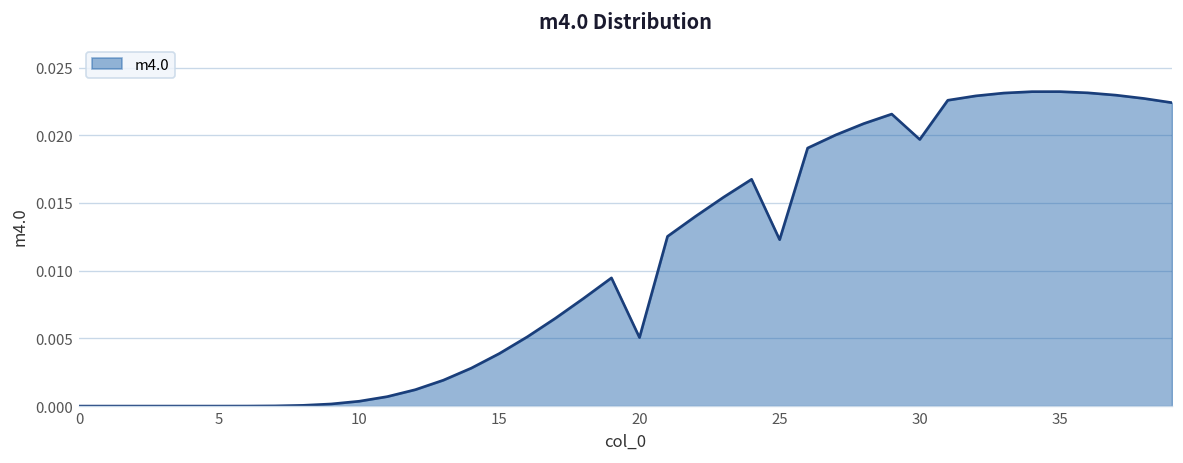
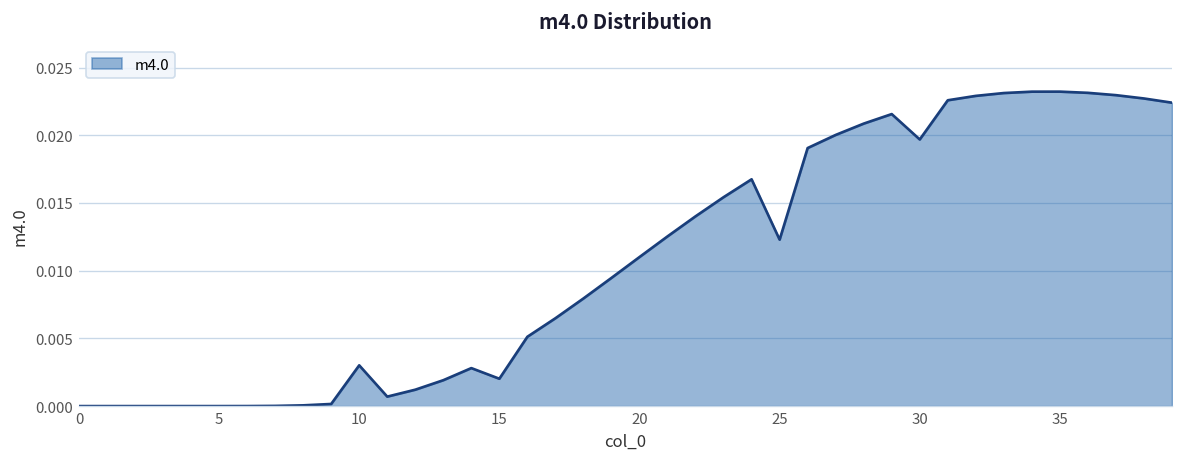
  {
    "0": 0.0000,
    "5": 0.0000,
-   "10": 0.0004,
-   "15": 0.0039,
-   "20": 0.0051,
+   "10": 0.0030,
+   "15": 0.0020,
+   "20": 0.0110,
    "25": 0.0123,
    "30": 0.0197,
    "35": 0.0232
  }
